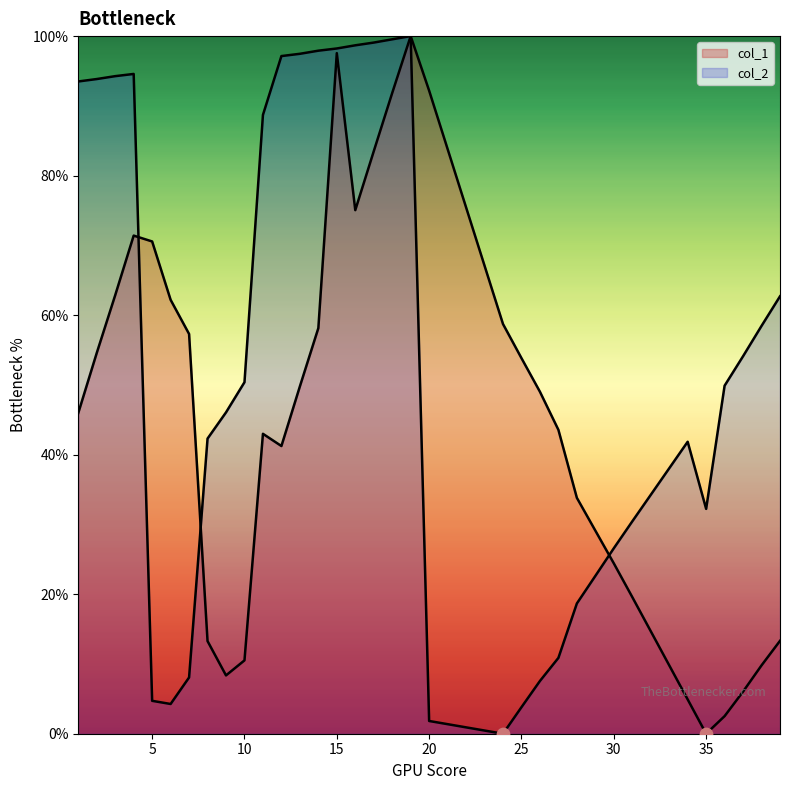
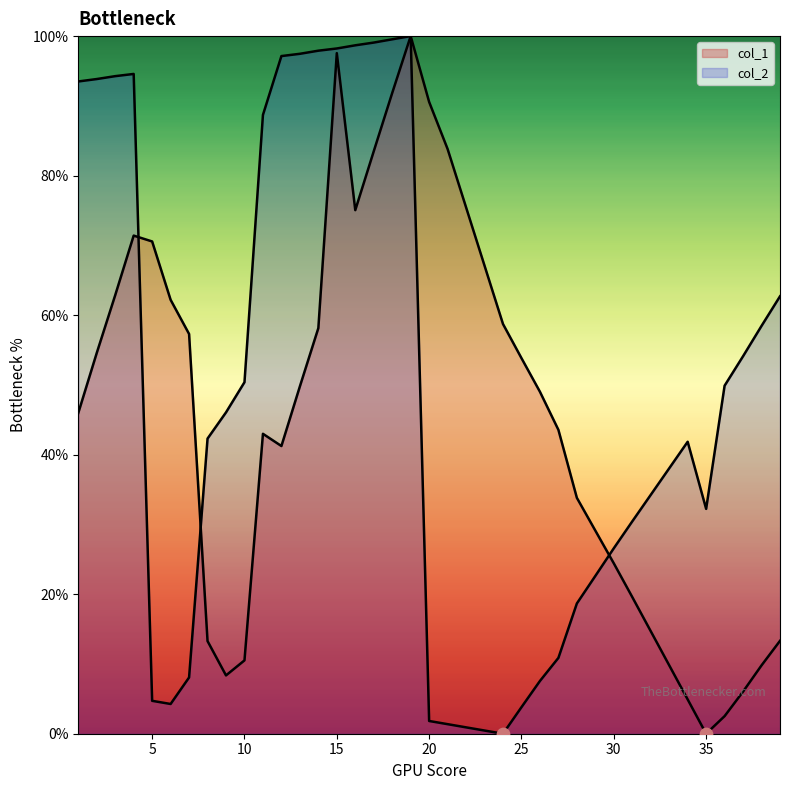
  {
    "col_1": {
      "5": "71%",
      "10": "11%",
      "15": "98%",
-     "20": "92%",
+     "20": "91%",
      "25": "54%",
      "30": "24%"
    },
    "col_2": {
      "5": "5%",
      "10": "50%",
      "15": "98%",
      "20": "2%",
      "25": "4%",
      "30": "27%",
      "35": "32%"
    }
  }
